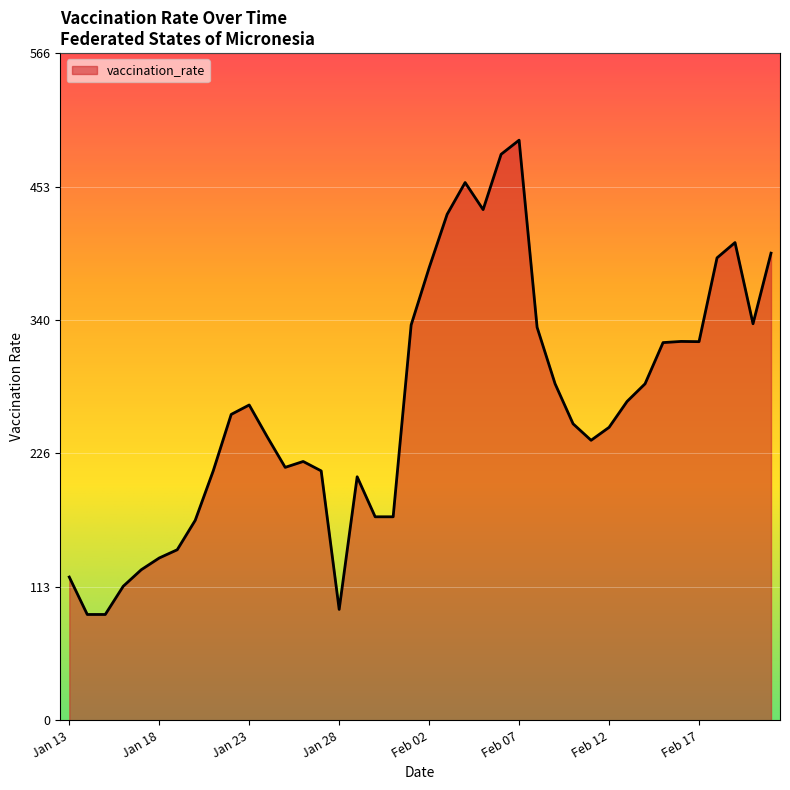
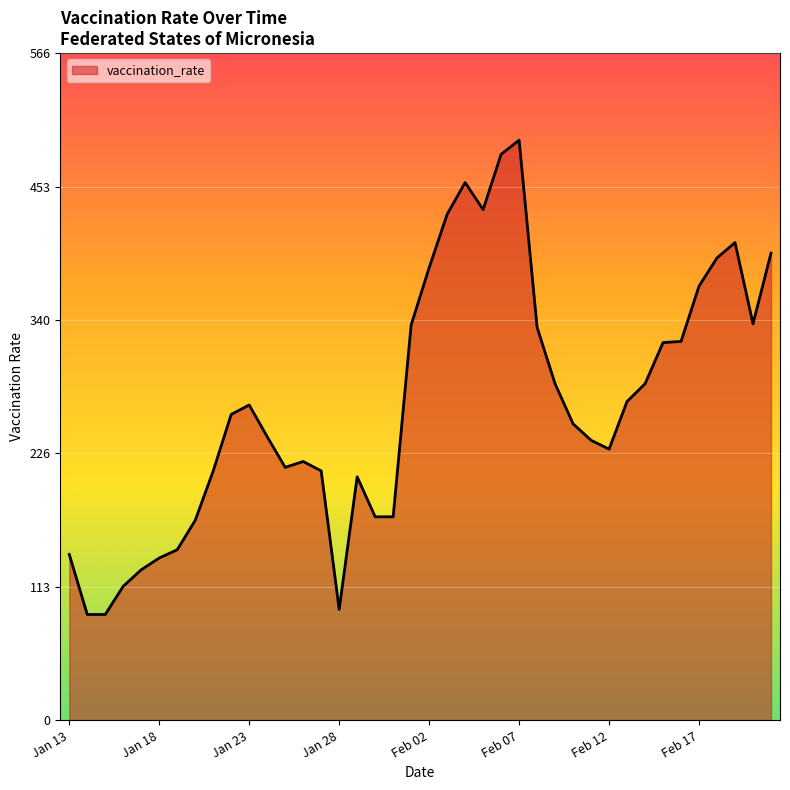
  {
-   "Jan 13": 122,
+   "Jan 13": 141,
    "Jan 18": 138,
    "Jan 23": 268,
    "Jan 28": 94,
    "Feb 02": 385,
    "Feb 07": 493,
-   "Feb 12": 249,
-   "Feb 17": 322
+   "Feb 12": 231,
+   "Feb 17": 369
  }
